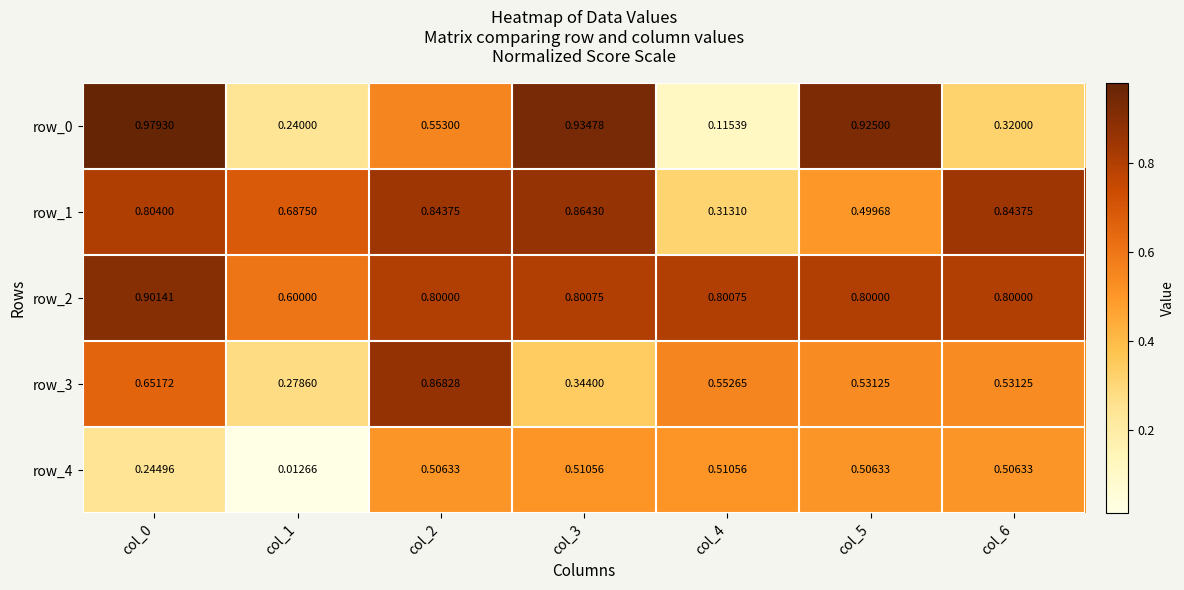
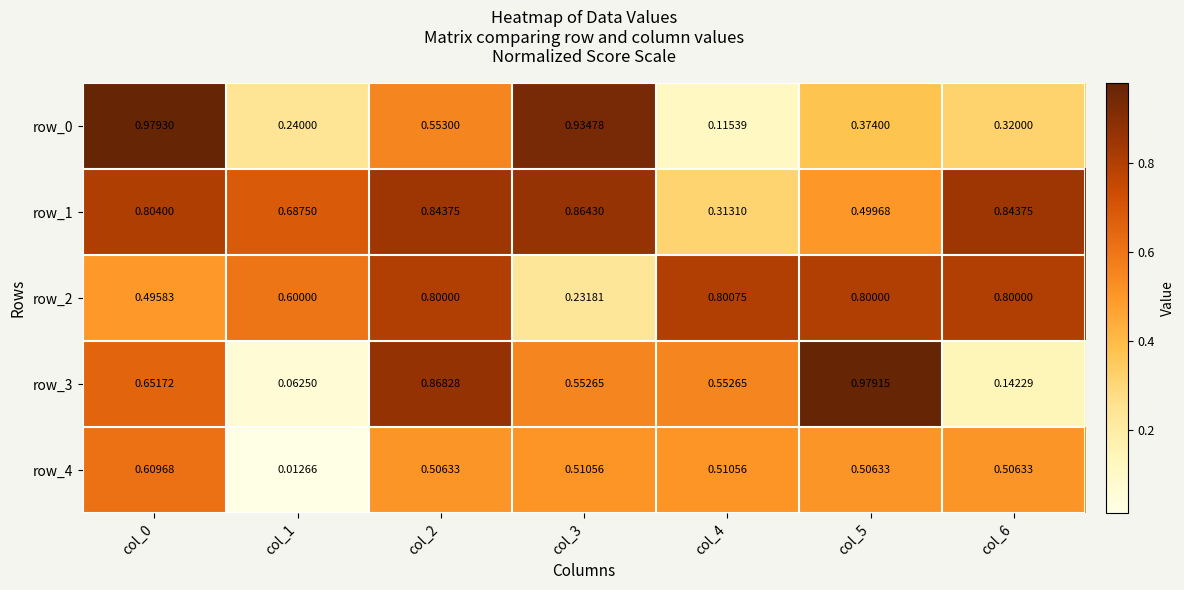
  {
    "row_0": {
      "col_0": 0.97930,
      "col_1": 0.24000,
      "col_2": 0.55300,
      "col_3": 0.93478,
      "col_4": 0.11539,
-     "col_5": 0.92500,
+     "col_5": 0.37400,
      "col_6": 0.32000
    },
    "row_1": {
      "col_0": 0.80400,
      "col_1": 0.68750,
      "col_2": 0.84375,
      "col_3": 0.86430,
      "col_4": 0.31310,
      "col_5": 0.49968,
      "col_6": 0.84375
    },
    "row_2": {
-     "col_0": 0.90141,
+     "col_0": 0.49583,
      "col_1": 0.60000,
      "col_2": 0.80000,
-     "col_3": 0.80075,
+     "col_3": 0.23181,
      "col_4": 0.80075,
      "col_5": 0.80000,
      "col_6": 0.80000
    },
    "row_3": {
      "col_0": 0.65172,
-     "col_1": 0.27860,
+     "col_1": 0.06250,
      "col_2": 0.86828,
-     "col_3": 0.34400,
+     "col_3": 0.55265,
      "col_4": 0.55265,
-     "col_5": 0.53125,
-     "col_6": 0.53125
+     "col_5": 0.97915,
+     "col_6": 0.14229
    },
    "row_4": {
-     "col_0": 0.24496,
+     "col_0": 0.60968,
      "col_1": 0.01266,
      "col_2": 0.50633,
      "col_3": 0.51056,
      "col_4": 0.51056,
      "col_5": 0.50633,
      "col_6": 0.50633
    }
  }
